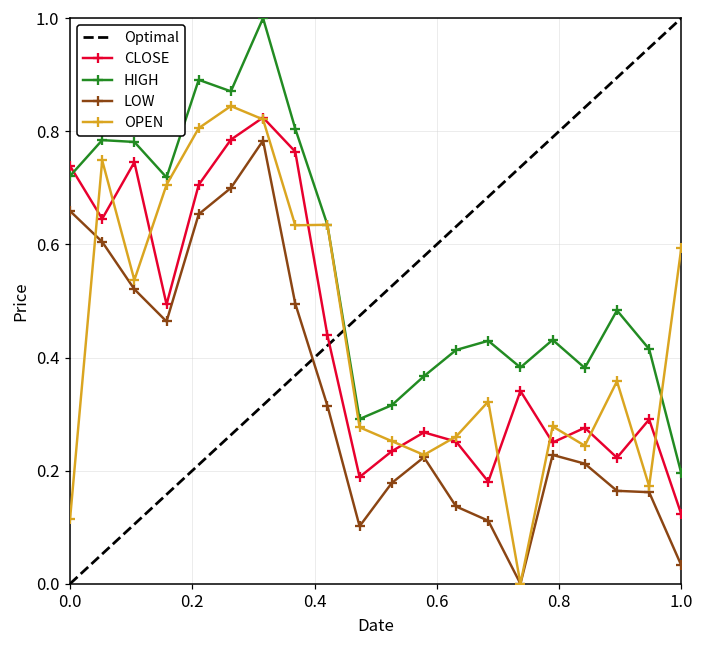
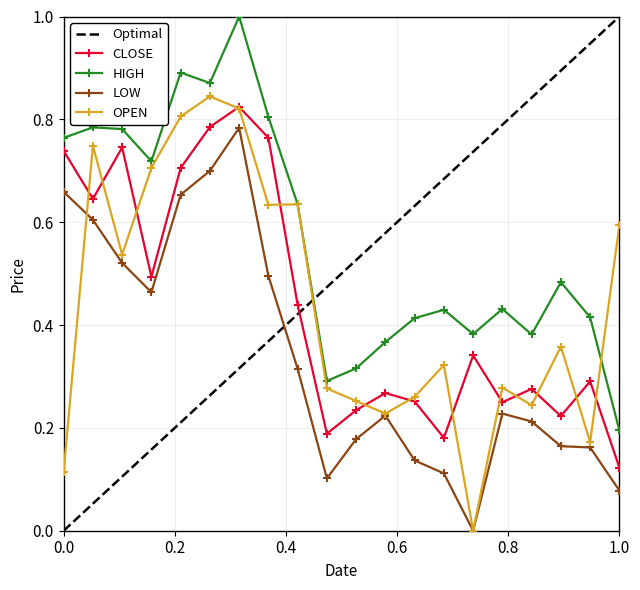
  {
    "Optimal": {
      "0.0": 0.00,
      "1.0": 1.00
    },
    "CLOSE": {
      "0.0": 0.74,
      "1.0": 0.12
    },
    "HIGH": {
-     "0.0": 0.72,
+     "0.0": 0.76,
      "1.0": 0.20
    },
    "LOW": {
      "0.0": 0.66,
-     "1.0": 0.03
+     "1.0": 0.08
    },
    "OPEN": {
      "0.0": 0.11,
      "1.0": 0.59
    }
  }
